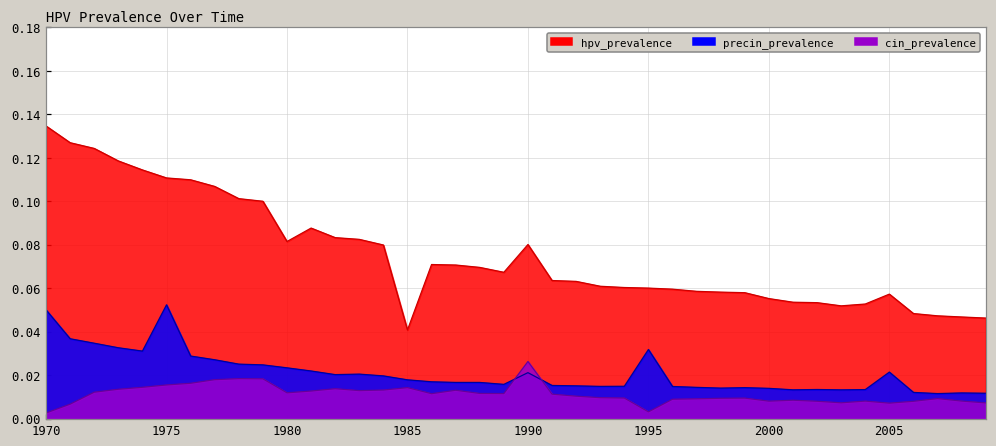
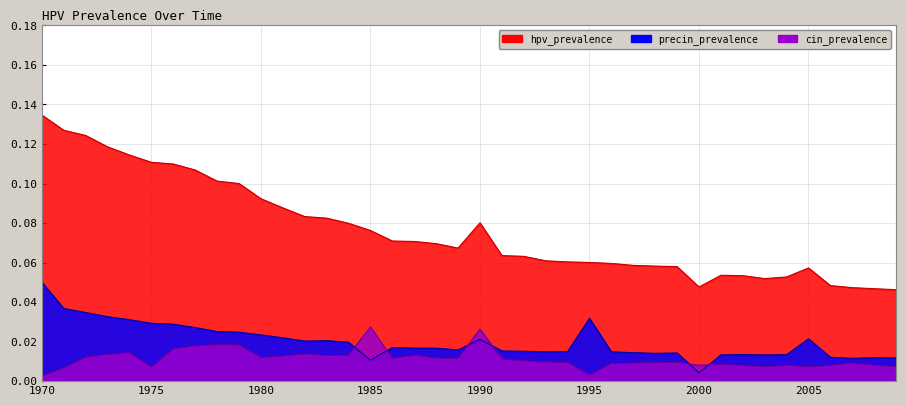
  {
    "hpv_prevalence": {
      "1970": 0.135,
      "1975": 0.111,
-     "1980": 0.081,
-     "1985": 0.041,
+     "1980": 0.092,
+     "1985": 0.076,
      "1990": 0.080,
      "1995": 0.060,
-     "2000": 0.055,
+     "2000": 0.048,
      "2005": 0.057
    },
    "precin_prevalence": {
      "1970": 0.050,
-     "1975": 0.052,
+     "1975": 0.029,
      "1980": 0.023,
-     "1985": 0.018,
+     "1985": 0.011,
      "1990": 0.021,
      "1995": 0.032,
-     "2000": 0.014,
+     "2000": 0.004,
      "2005": 0.021
    },
    "cin_prevalence": {
      "1970": 0.003,
-     "1975": 0.016,
+     "1975": 0.007,
      "1980": 0.012,
-     "1985": 0.014,
+     "1985": 0.027,
      "1990": 0.026,
      "1995": 0.003,
      "2000": 0.008,
      "2005": 0.007
    }
  }
